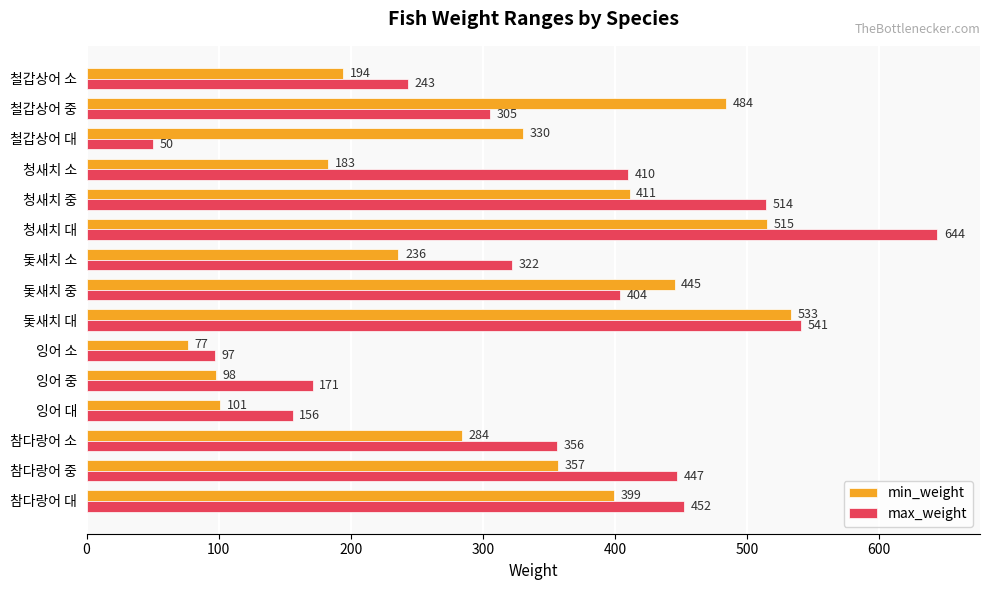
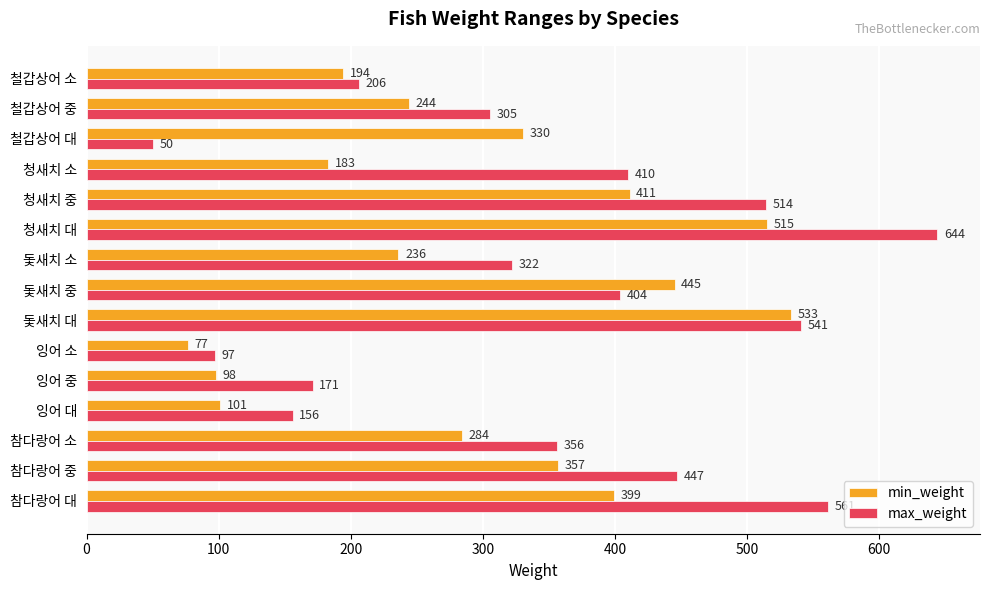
  {
    "min_weight": {
      "철갑상어 소": 194,
-     "철갑상어 중": 484,
+     "철갑상어 중": 244,
      "철갑상어 대": 330,
      "청새치 소": 183,
      "청새치 중": 411,
      "청새치 대": 515,
      "돛새치 소": 236,
      "돛새치 중": 445,
      "돛새치 대": 533,
      "잉어 소": 77,
      "잉어 중": 98,
      "잉어 대": 101,
      "참다랑어 소": 284,
      "참다랑어 중": 357,
      "참다랑어 대": 399
    },
    "max_weight": {
-     "철갑상어 소": 243,
+     "철갑상어 소": 206,
      "철갑상어 중": 305,
      "철갑상어 대": 50,
      "청새치 소": 410,
      "청새치 중": 514,
      "청새치 대": 644,
      "돛새치 소": 322,
      "돛새치 중": 404,
      "돛새치 대": 541,
      "잉어 소": 97,
      "잉어 중": 171,
      "잉어 대": 156,
      "참다랑어 소": 356,
      "참다랑어 중": 447,
-     "참다랑어 대": 452
+     "참다랑어 대": 561
    }
  }
